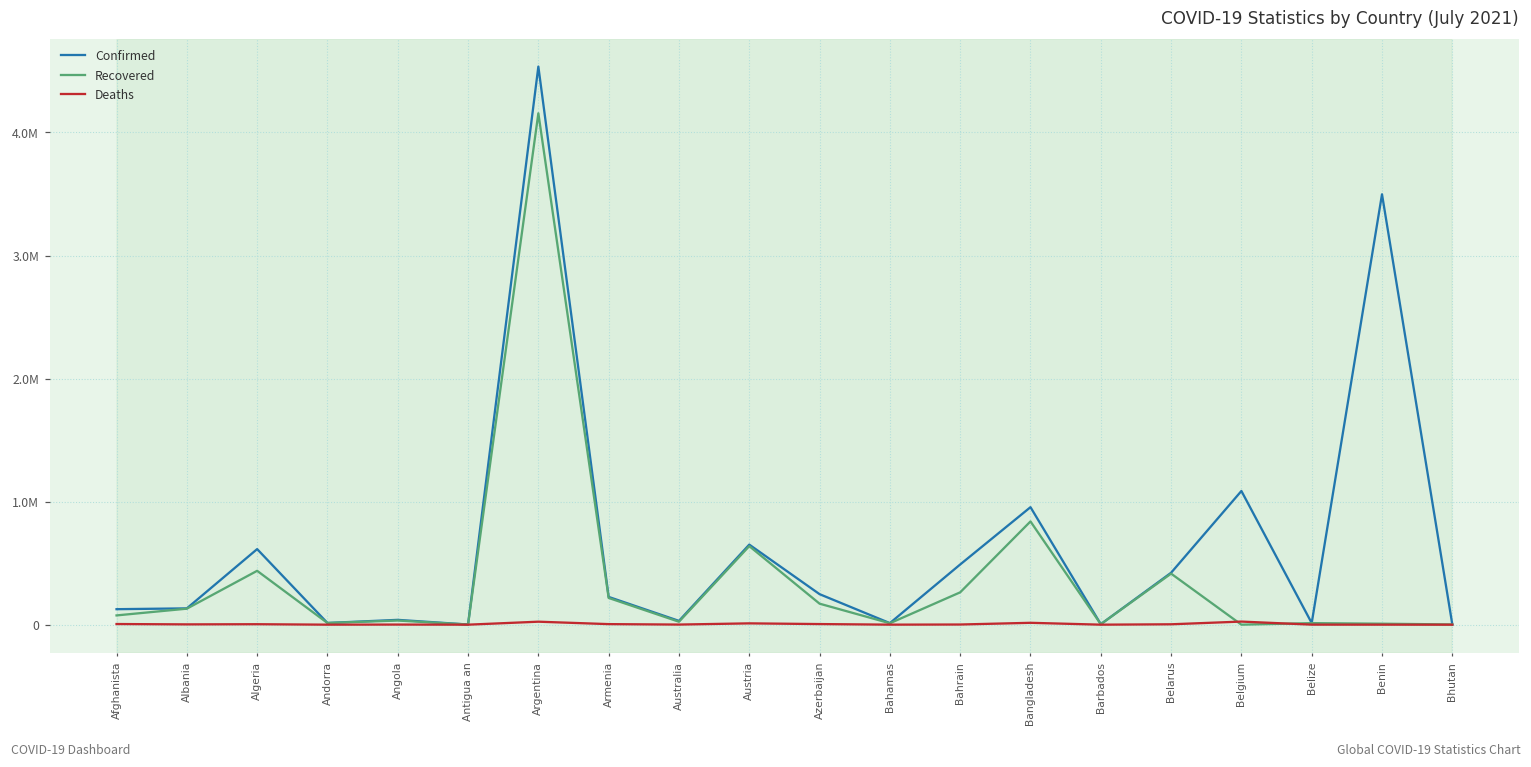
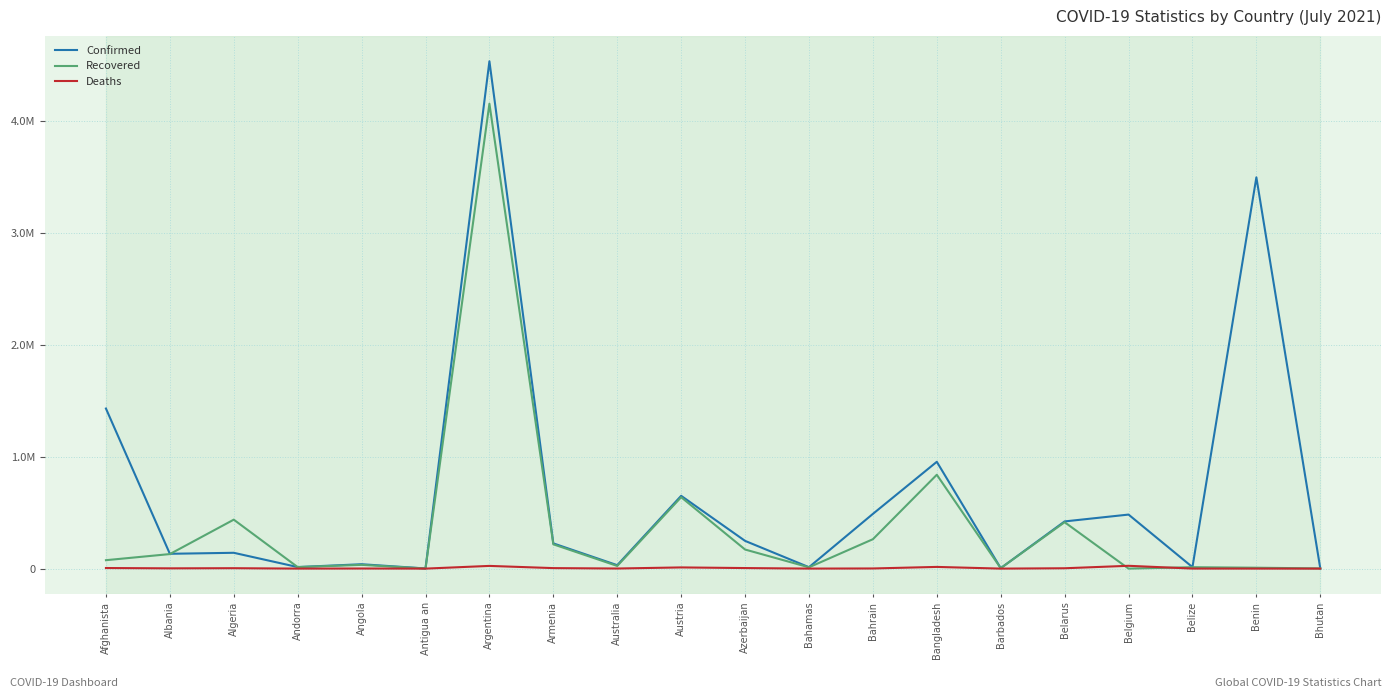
  {
    "Confirmed": {
-     "Afghanista": 130000,
-     "Algeria": 610000,
+     "Afghanista": 1430000,
+     "Algeria": 140000,
      "Argentina": 4540000,
      "Azerbaijan": 250000,
      "Bahrain": 490000,
      "Bangladesh": 950000,
-     "Belgium": 1090000,
+     "Belgium": 480000,
      "Benin": 3500000
    },
    "Recovered": {
      "Afghanista": 80000,
      "Algeria": 440000,
      "Argentina": 4160000,
      "Azerbaijan": 170000,
      "Bahrain": 260000,
      "Bangladesh": 840000,
      "Belgium": 0
    },
    "Deaths": {
      "Afghanista": 10000,
      "Albania": 0,
      "Algeria": 0,
      "Angola": 0,
      "Argentina": 20000,
      "Armenia": 0,
      "Austria": 10000,
      "Azerbaijan": 0,
      "Bahrain": 0,
      "Bangladesh": 20000,
      "Belarus": 0,
      "Belgium": 30000
    }
  }
